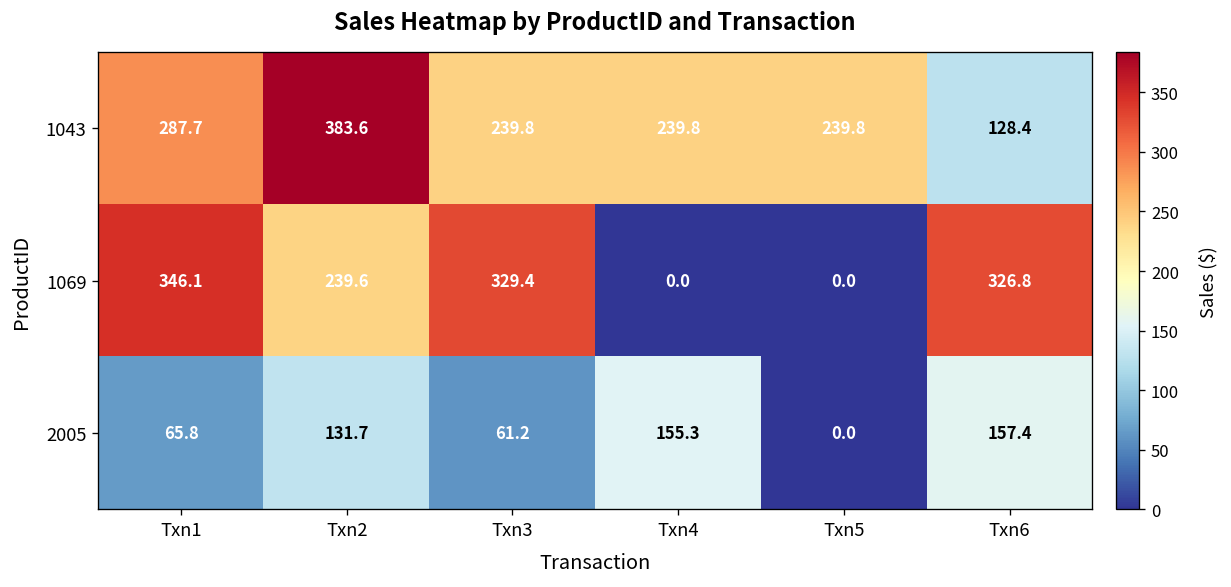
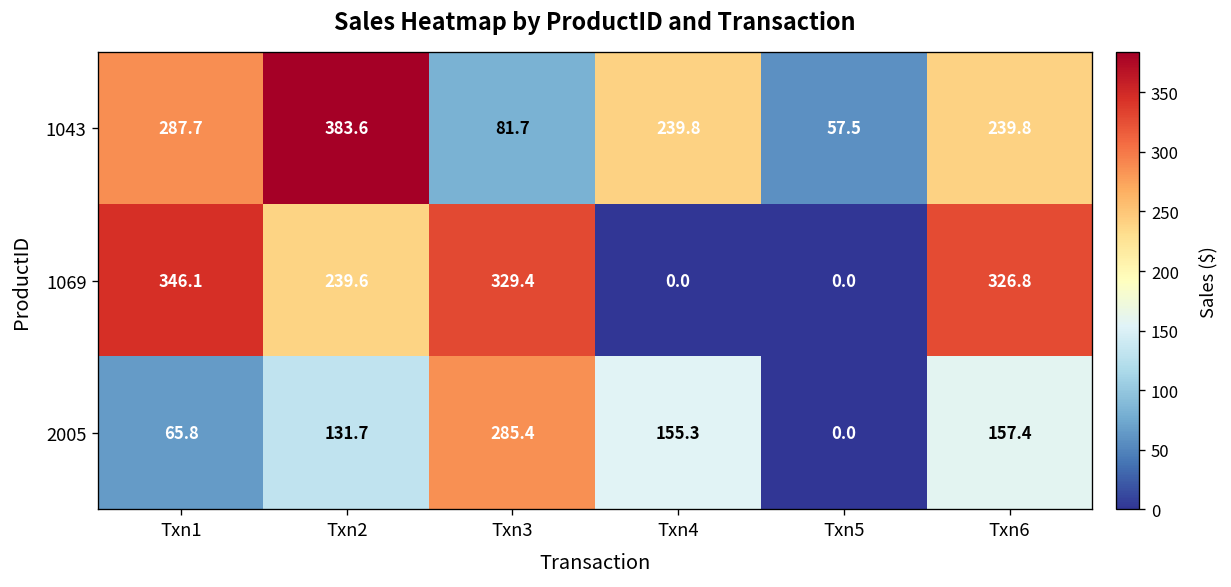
  {
    "1043": {
      "Txn1": 287.7,
      "Txn2": 383.6,
-     "Txn3": 239.8,
+     "Txn3": 81.7,
      "Txn4": 239.8,
-     "Txn5": 239.8,
-     "Txn6": 128.4
+     "Txn5": 57.5,
+     "Txn6": 239.8
    },
    "1069": {
      "Txn1": 346.1,
      "Txn2": 239.6,
      "Txn3": 329.4,
      "Txn4": 0.0,
      "Txn5": 0.0,
      "Txn6": 326.8
    },
    "2005": {
      "Txn1": 65.8,
      "Txn2": 131.7,
-     "Txn3": 61.2,
+     "Txn3": 285.4,
      "Txn4": 155.3,
      "Txn5": 0.0,
      "Txn6": 157.4
    }
  }
